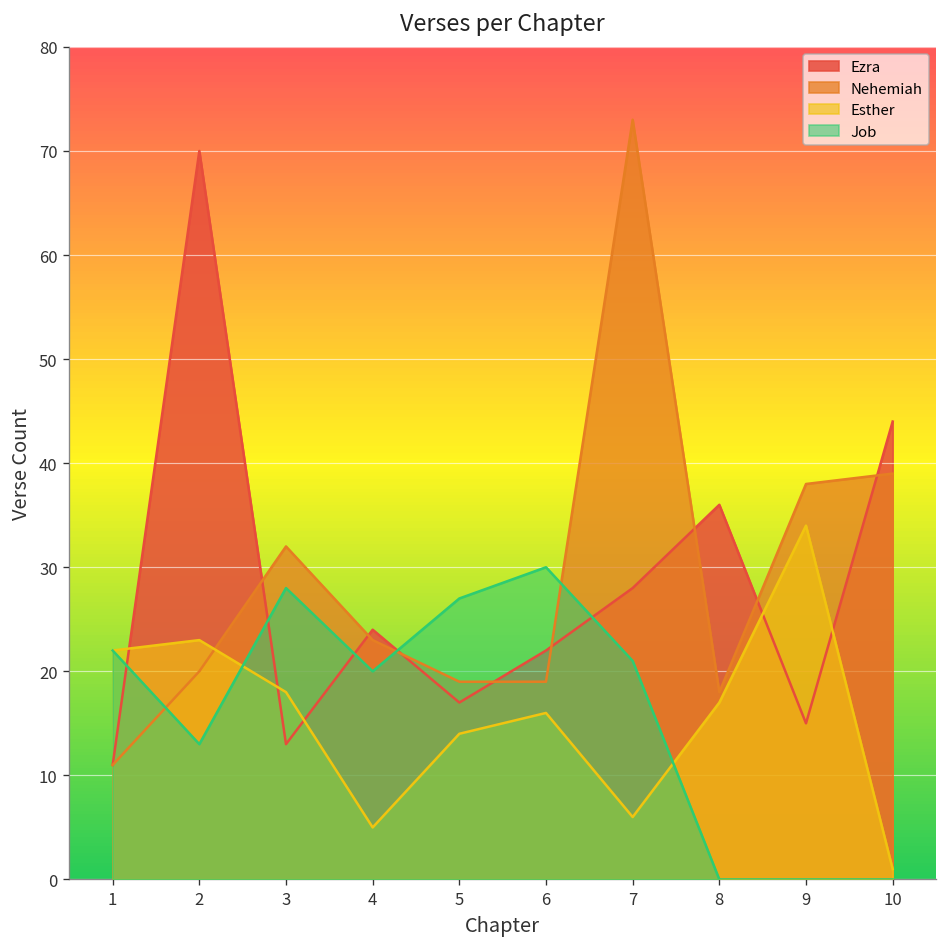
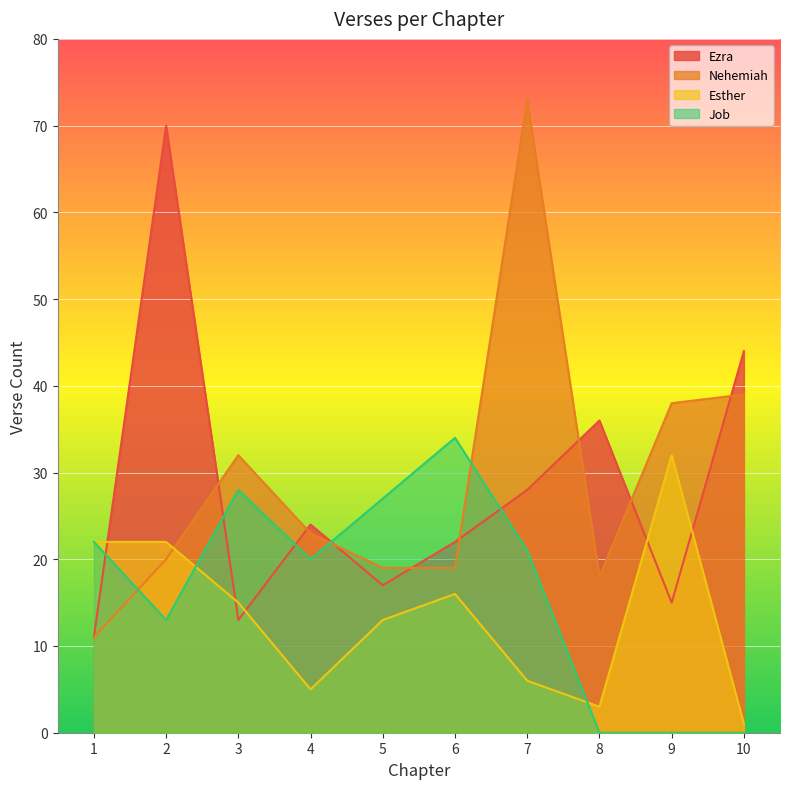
  {
    "Esther": {
-     "2": 23,
-     "3": 18,
+     "2": 22,
+     "3": 15,
      "4": 5,
-     "5": 14,
+     "5": 13,
      "6": 16,
      "7": 6,
-     "8": 17,
-     "9": 34,
+     "8": 3,
+     "9": 32,
      "10": 1
    },
    "Job": {
      "2": 13,
      "3": 28,
      "4": 20,
      "5": 27,
-     "6": 30,
+     "6": 34,
      "7": 21,
      "8": 0,
      "9": 0,
      "10": 0
    }
  }
